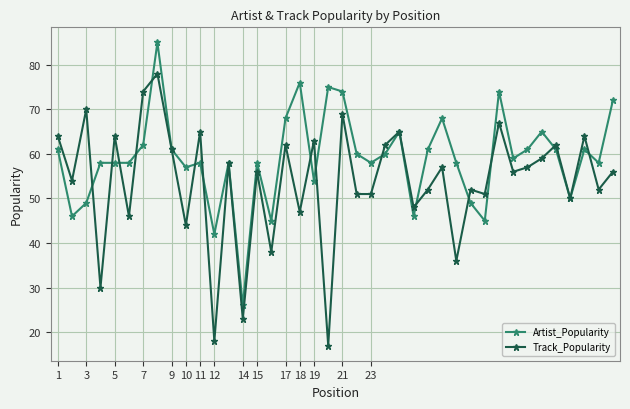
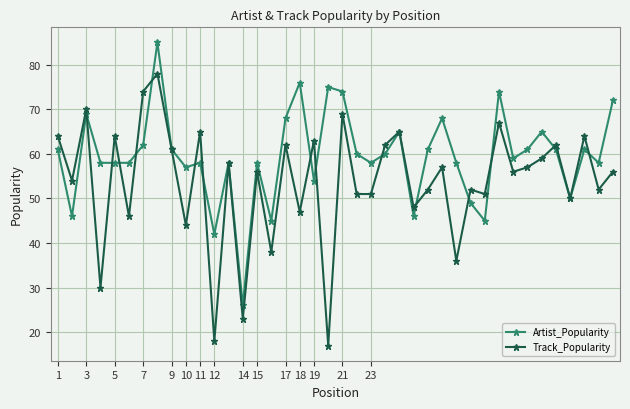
  {
    "Artist_Popularity": {
      "1": 61,
-     "3": 49,
+     "3": 69,
      "5": 58,
      "7": 62,
      "10": 57,
      "11": 58,
      "12": 42,
      "14": 26,
      "15": 58,
      "17": 68,
      "18": 76,
      "19": 54,
      "21": 74,
      "23": 58
    },
    "Track_Popularity": {
      "1": 64,
      "3": 70,
      "5": 64,
      "7": 74,
      "10": 44,
      "11": 65,
      "12": 18,
      "14": 23,
      "15": 56,
      "17": 62,
      "18": 47,
      "19": 63,
      "21": 69,
      "23": 51
    }
  }
